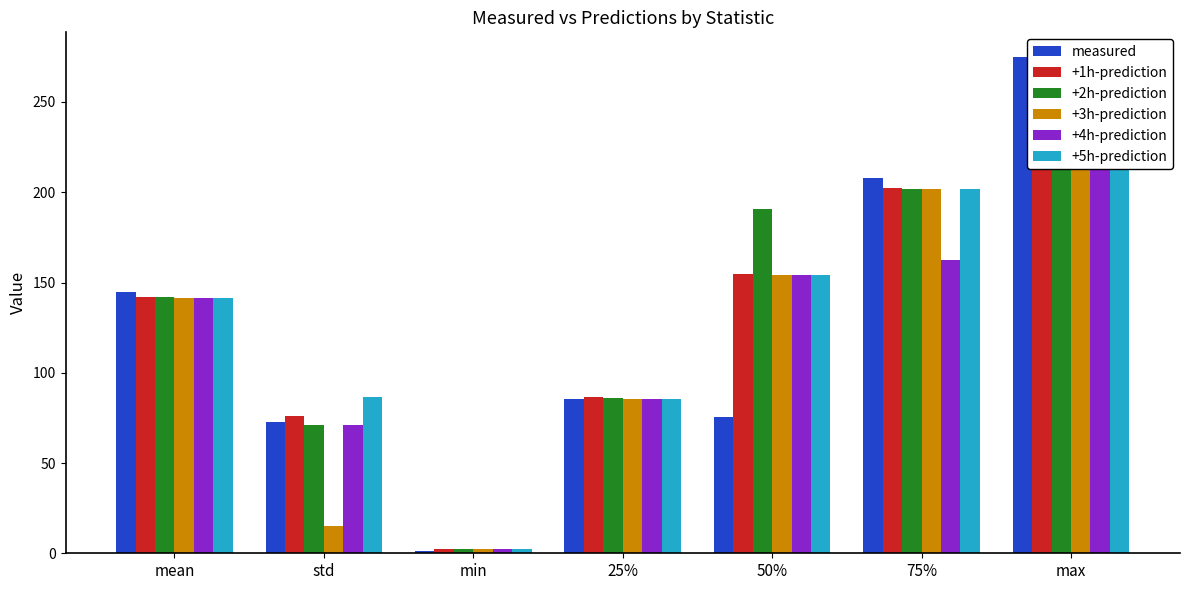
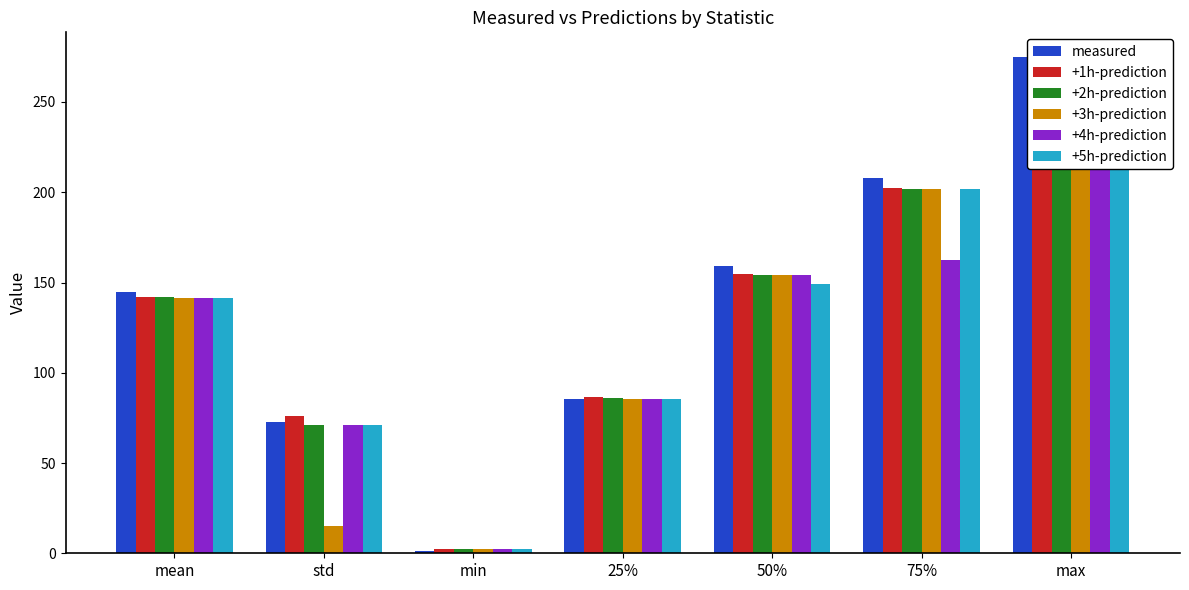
  {
    "measured": {
      "mean": 145,
      "std": 73,
      "min": 1,
      "25%": 86,
-     "50%": 76,
+     "50%": 159,
      "75%": 208,
      "max": 275
    },
    "+1h-prediction": {
      "mean": 142,
      "std": 76,
      "min": 2,
      "25%": 87,
      "50%": 155,
      "75%": 202
    },
    "+2h-prediction": {
      "mean": 142,
      "std": 71,
      "min": 2,
      "25%": 86,
-     "50%": 191,
+     "50%": 154,
      "75%": 202
    },
    "+3h-prediction": {
      "mean": 142,
      "std": 15,
      "min": 2,
      "25%": 86,
      "50%": 154,
      "75%": 202
    },
    "+4h-prediction": {
      "mean": 142,
      "std": 71,
      "min": 2,
      "25%": 86,
      "50%": 154,
      "75%": 163
    },
    "+5h-prediction": {
      "mean": 142,
-     "std": 87,
+     "std": 71,
      "min": 2,
      "25%": 86,
-     "50%": 154,
+     "50%": 149,
      "75%": 202
    }
  }
